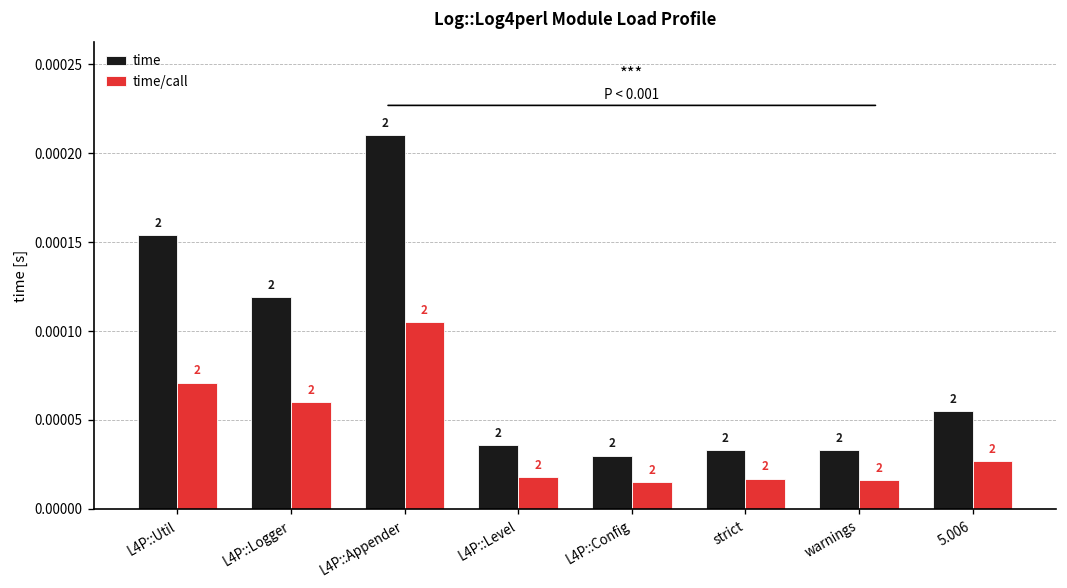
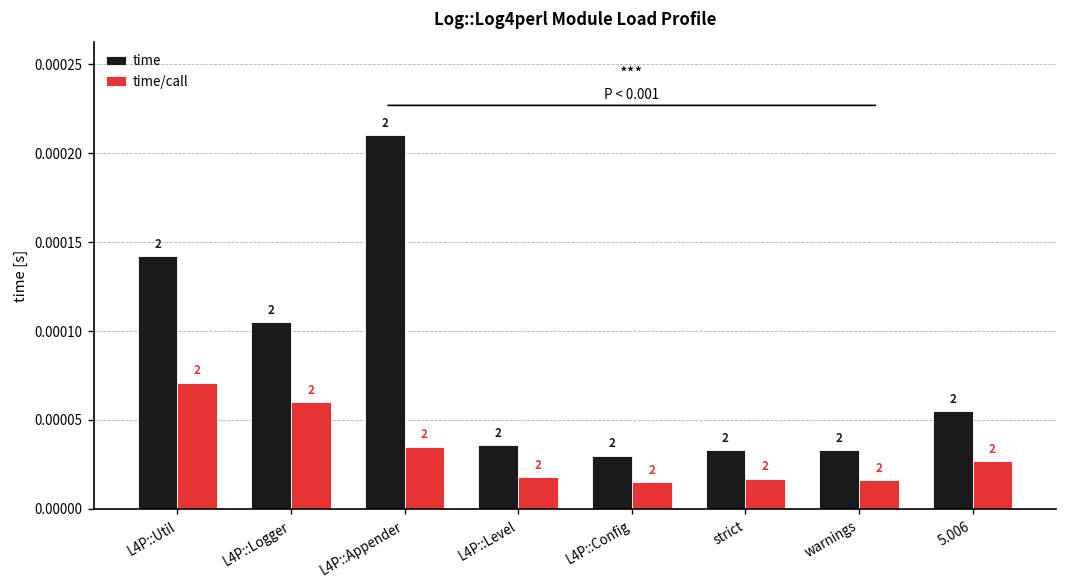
  {
    "time": {
-     "L4P::Util": 0.000154,
-     "L4P::Logger": 0.000119
+     "L4P::Util": 0.000142,
+     "L4P::Logger": 0.000105
    },
    "time/call": {
-     "L4P::Appender": 0.000105
+     "L4P::Appender": 0.000035
    }
  }
